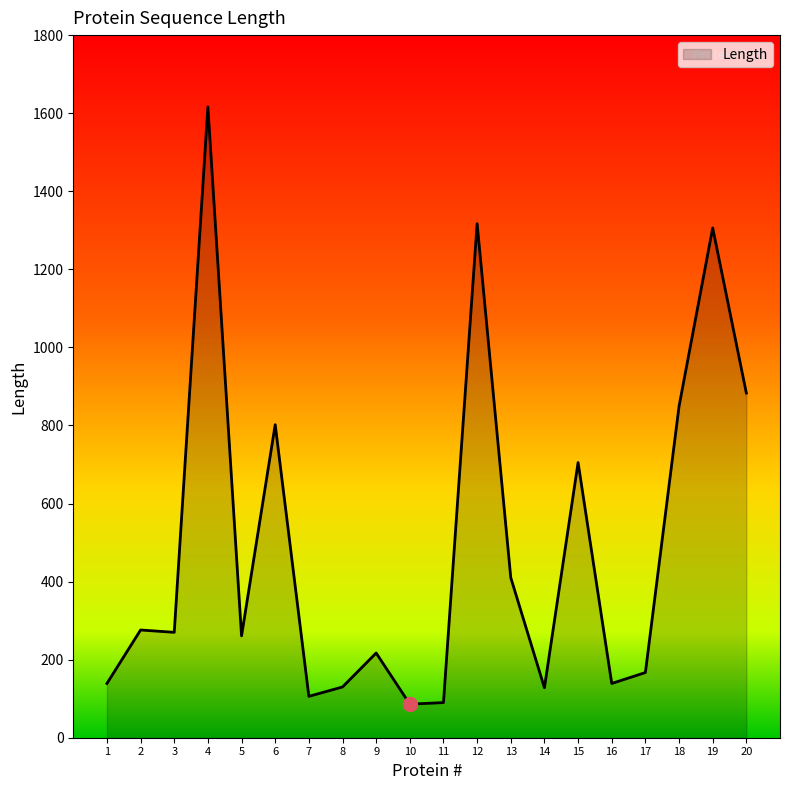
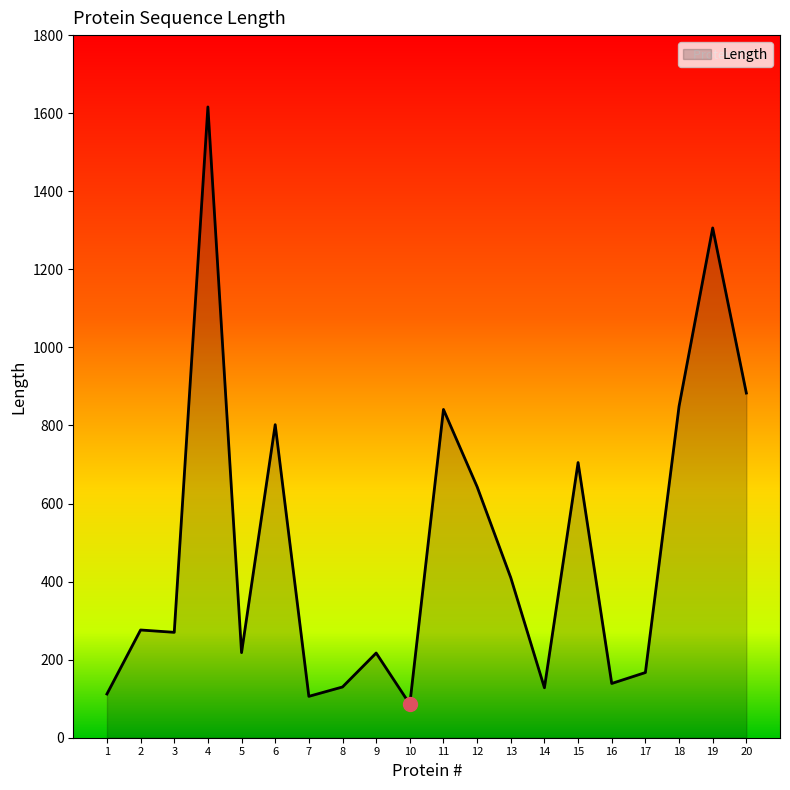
  {
    "Length": {
-     "1": 140,
+     "1": 110,
      "2": 280,
      "3": 270,
      "4": 1620,
-     "5": 260,
+     "5": 220,
      "6": 800,
      "7": 110,
      "8": 130,
      "9": 220,
-     "11": 90,
-     "12": 1320,
+     "11": 840,
+     "12": 640,
      "13": 410,
      "14": 130,
      "15": 710,
      "16": 140,
      "17": 170,
      "18": 850,
      "19": 1310,
      "20": 880
    }
  }
